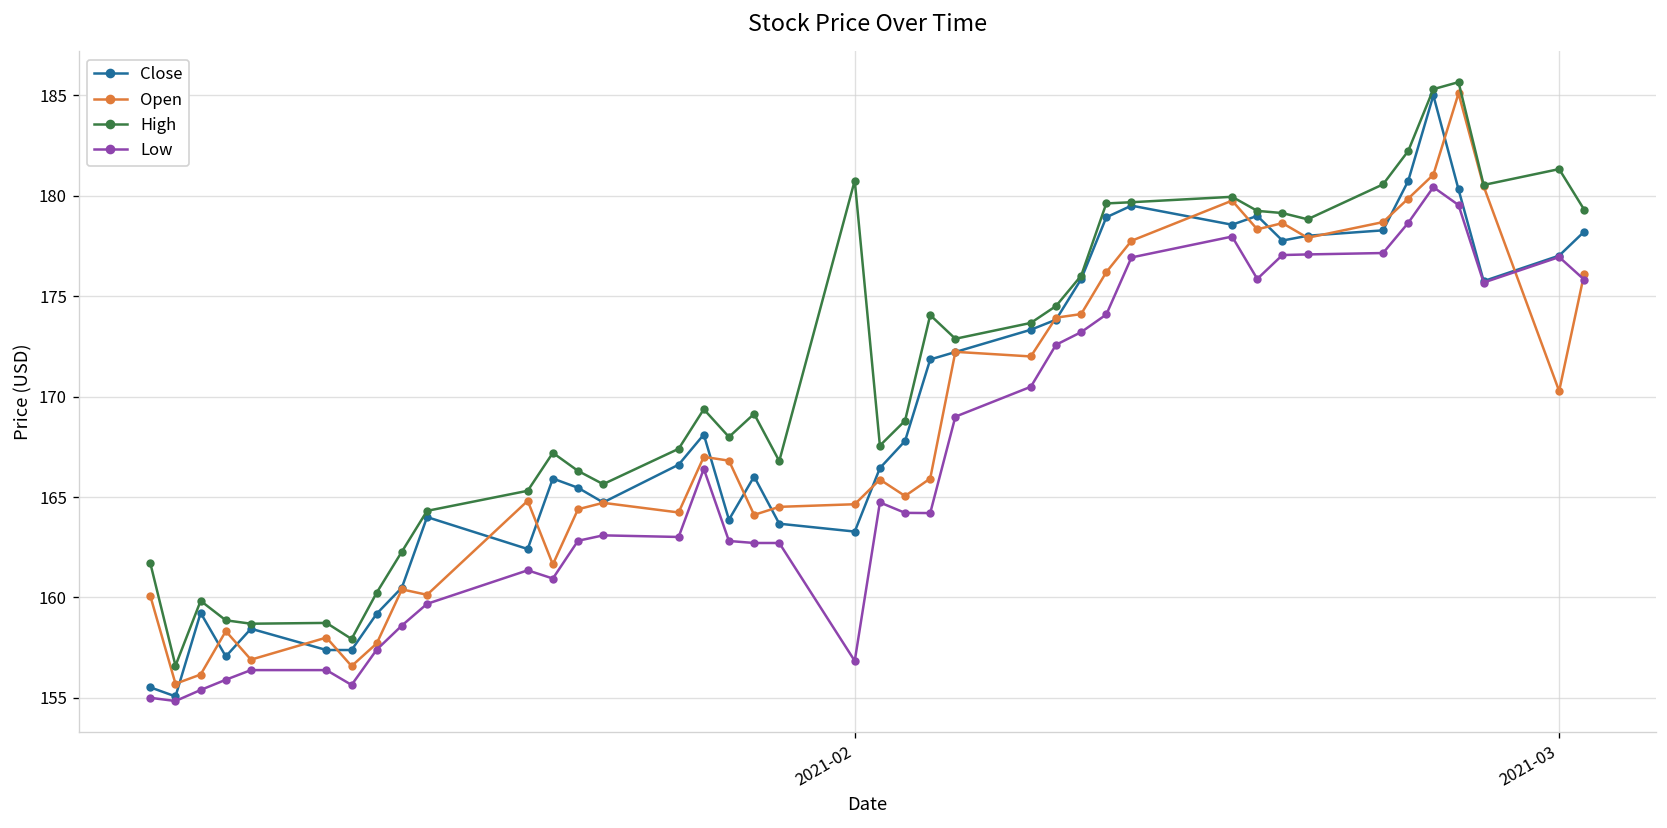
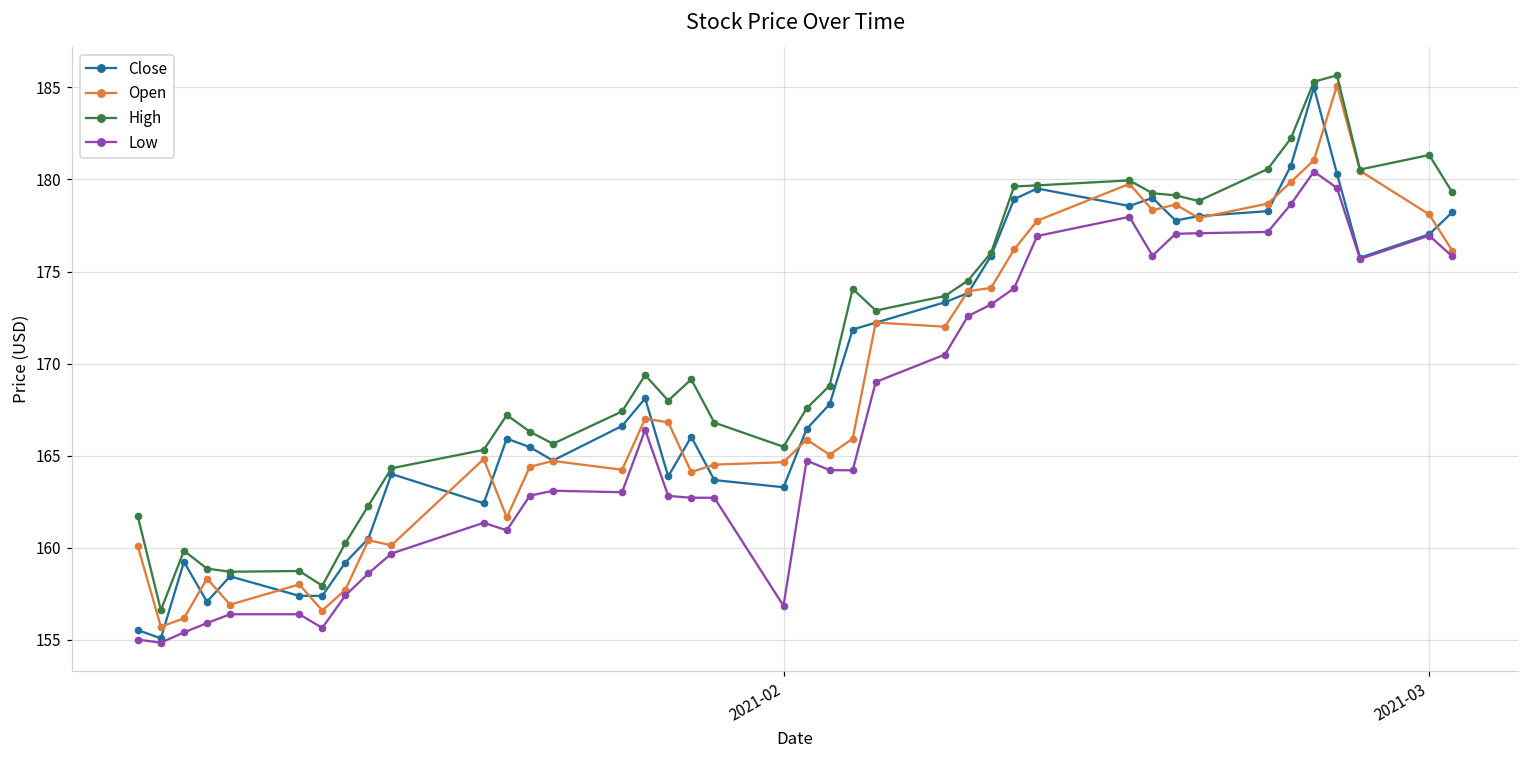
  {
    "Close": {
      "2021-02": 163.3
    },
    "Open": {
      "2021-02": 164.6,
-     "2021-03": 170.3
+     "2021-03": 178.1
    },
    "High": {
-     "2021-02": 180.8,
+     "2021-02": 165.5,
      "2021-03": 181.3
    },
    "Low": {
      "2021-02": 156.8
    }
  }
